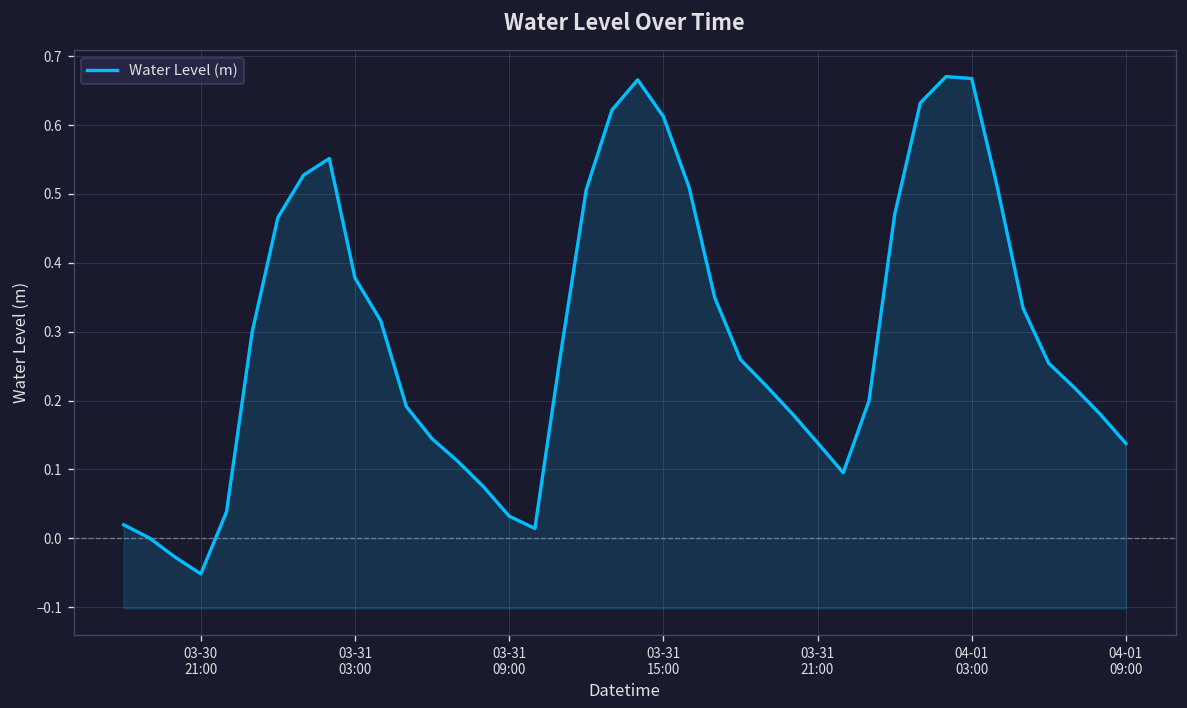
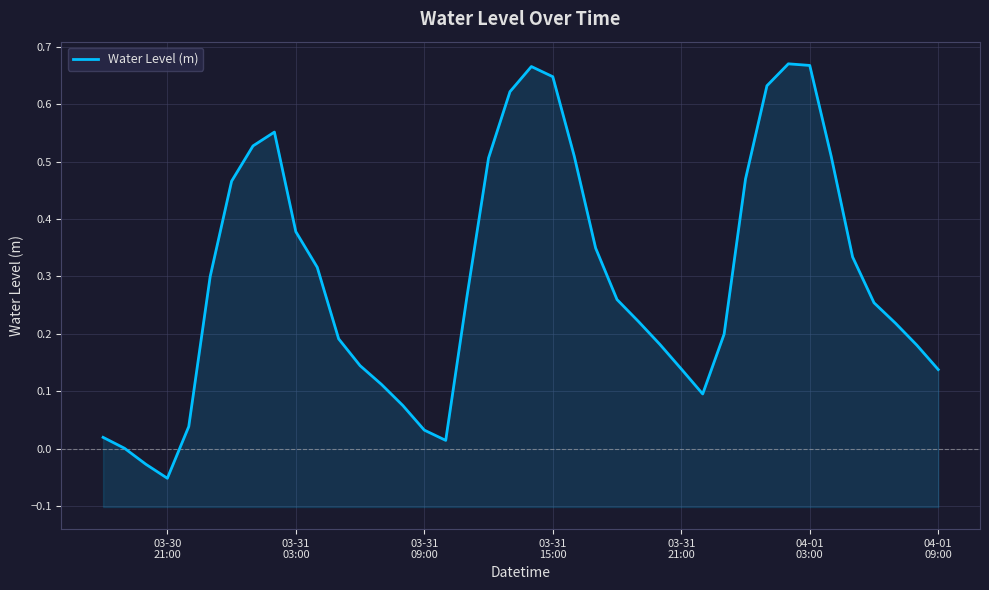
  {
    "03-30 21:00": -0.05,
    "03-31 03:00": 0.38,
    "03-31 09:00": 0.03,
-   "03-31 15:00": 0.61,
+   "03-31 15:00": 0.65,
    "03-31 21:00": 0.14,
    "04-01 03:00": 0.67,
    "04-01 09:00": 0.14
  }
